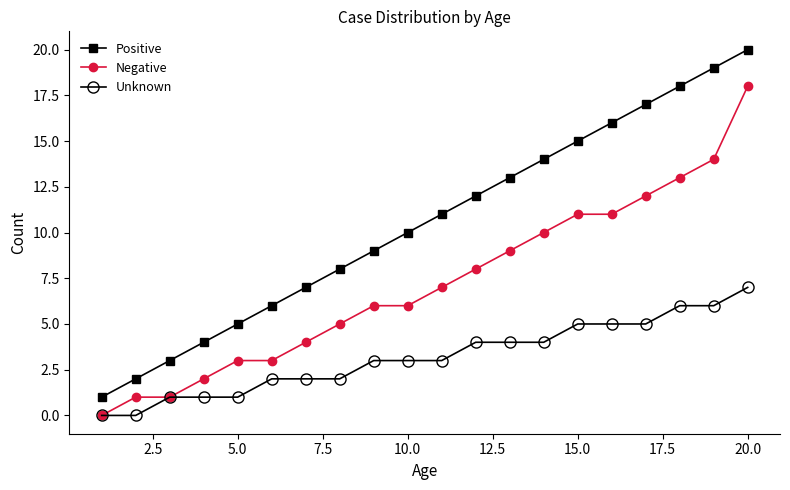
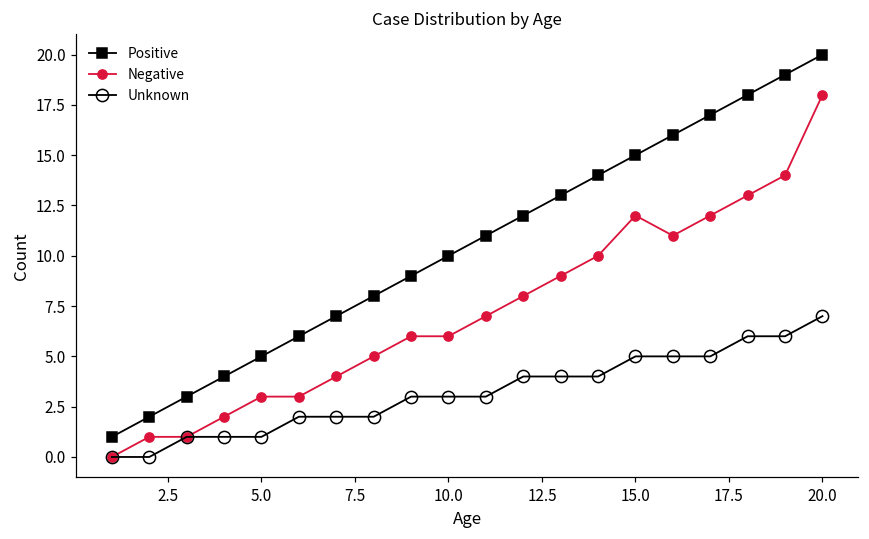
  {
    "Negative": {
      "5.0": 3,
      "10.0": 6,
-     "15.0": 11,
+     "15.0": 12,
      "20.0": 18
    }
  }
